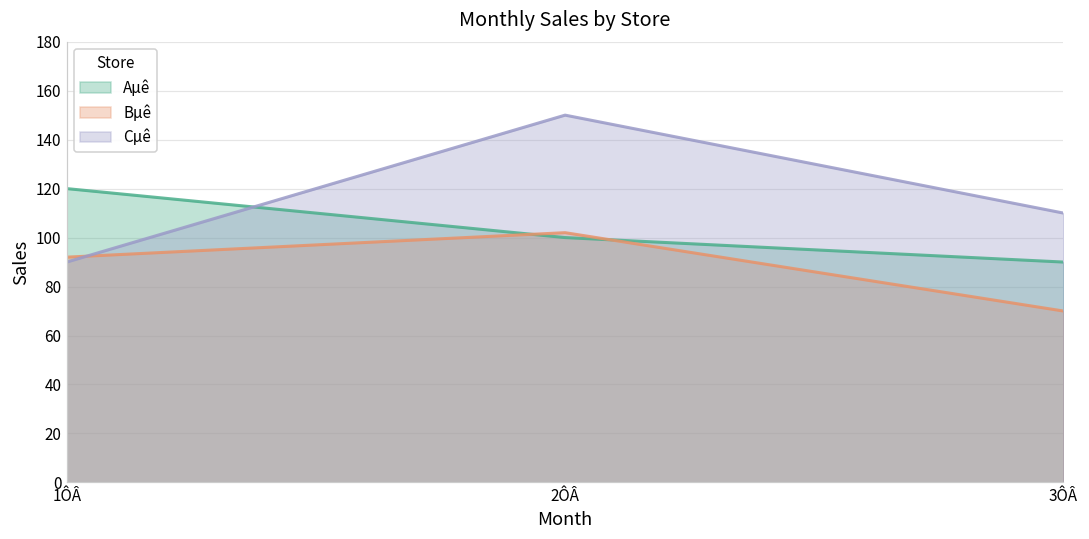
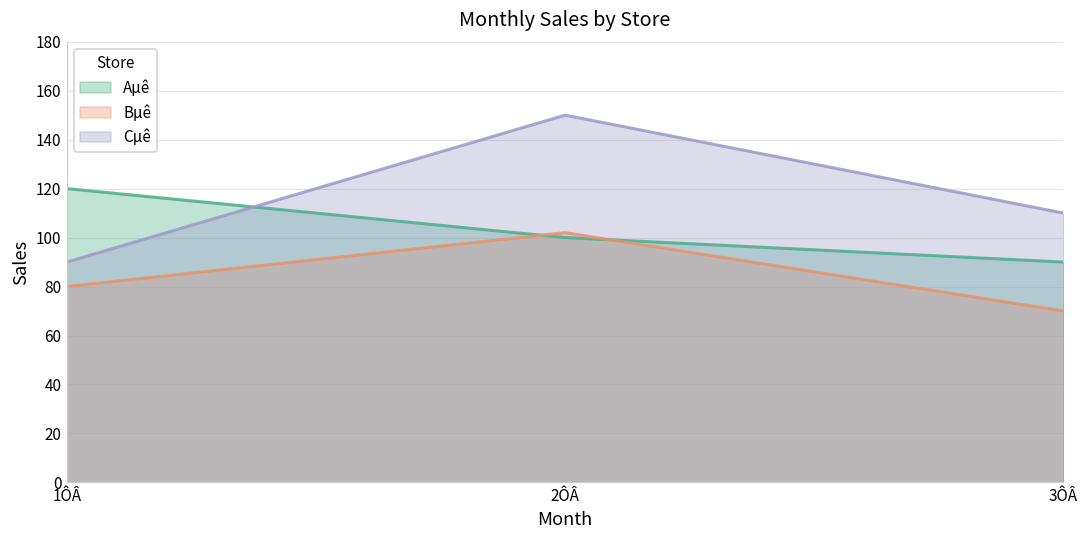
  {
    "Bµê": {
-     "1ÔÂ": 92,
+     "1ÔÂ": 80,
      "2ÔÂ": 102,
      "3ÔÂ": 70
    }
  }
